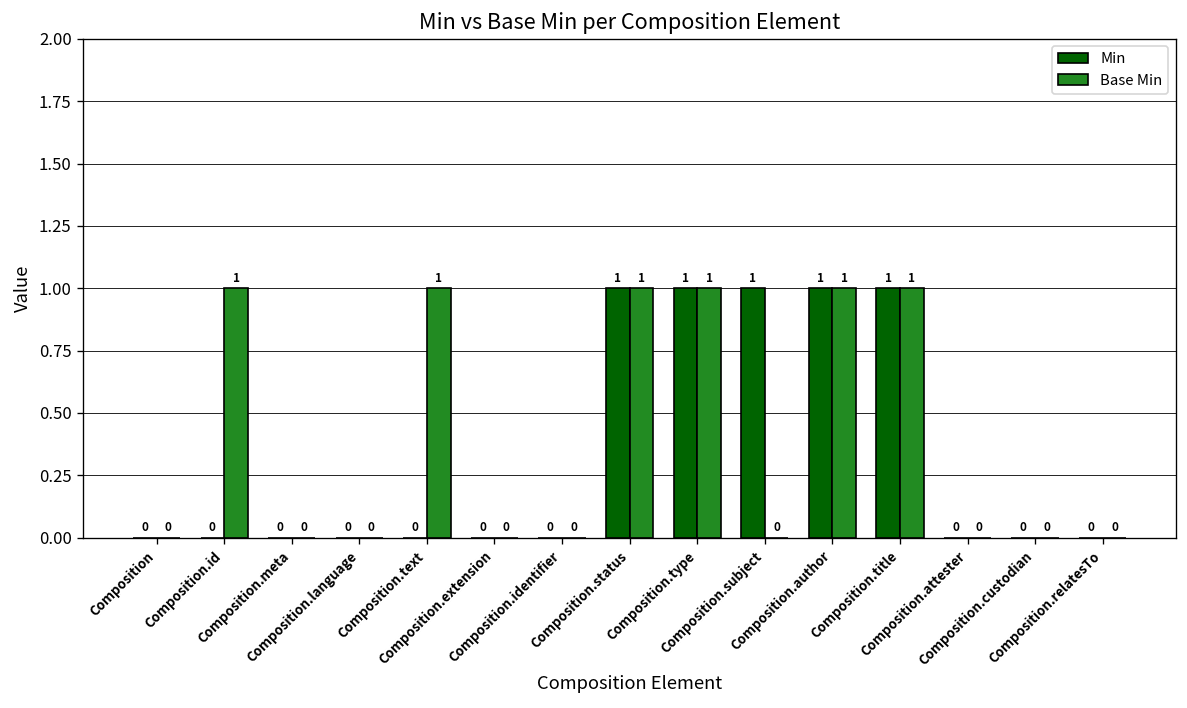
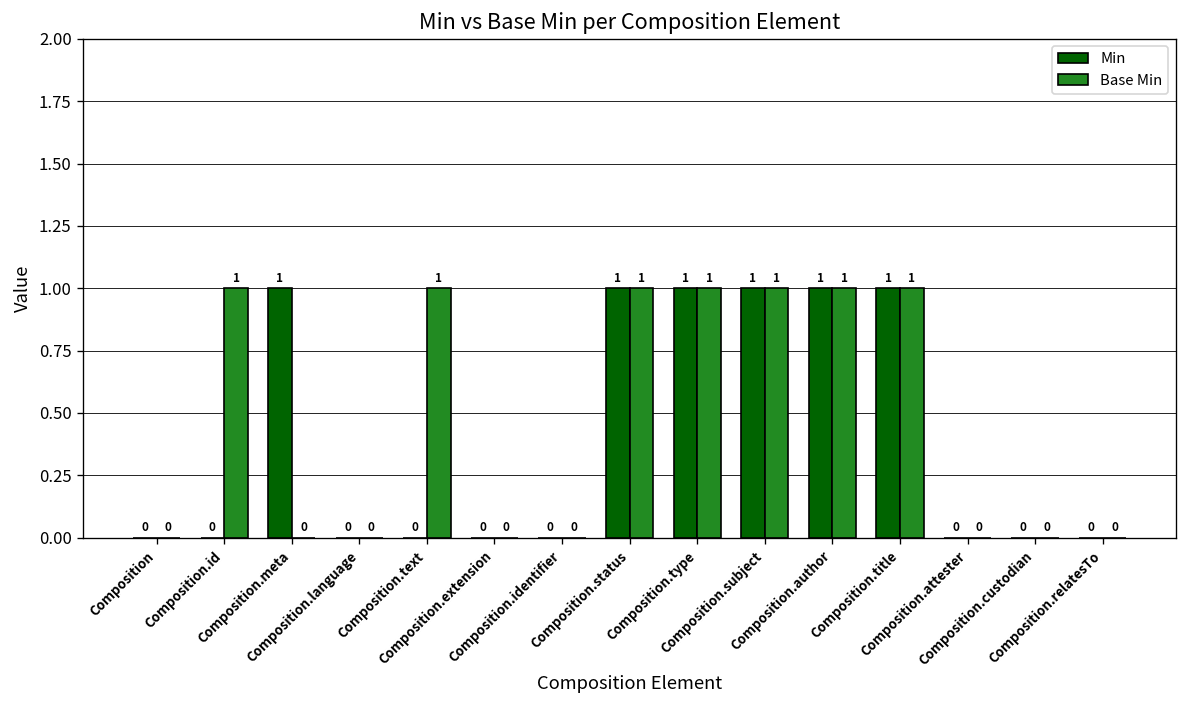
  {
    "Min": {
      "Composition": 0,
      "Composition.id": 0,
-     "Composition.meta": 0,
+     "Composition.meta": 1,
      "Composition.language": 0,
      "Composition.text": 0,
      "Composition.extension": 0,
      "Composition.identifier": 0,
      "Composition.status": 1,
      "Composition.type": 1,
      "Composition.subject": 1,
      "Composition.author": 1,
      "Composition.title": 1,
      "Composition.attester": 0,
      "Composition.custodian": 0,
      "Composition.relatesTo": 0
    },
    "Base Min": {
      "Composition": 0,
      "Composition.id": 1,
      "Composition.meta": 0,
      "Composition.language": 0,
      "Composition.text": 1,
      "Composition.extension": 0,
      "Composition.identifier": 0,
      "Composition.status": 1,
      "Composition.type": 1,
-     "Composition.subject": 0,
+     "Composition.subject": 1,
      "Composition.author": 1,
      "Composition.title": 1,
      "Composition.attester": 0,
      "Composition.custodian": 0,
      "Composition.relatesTo": 0
    }
  }
